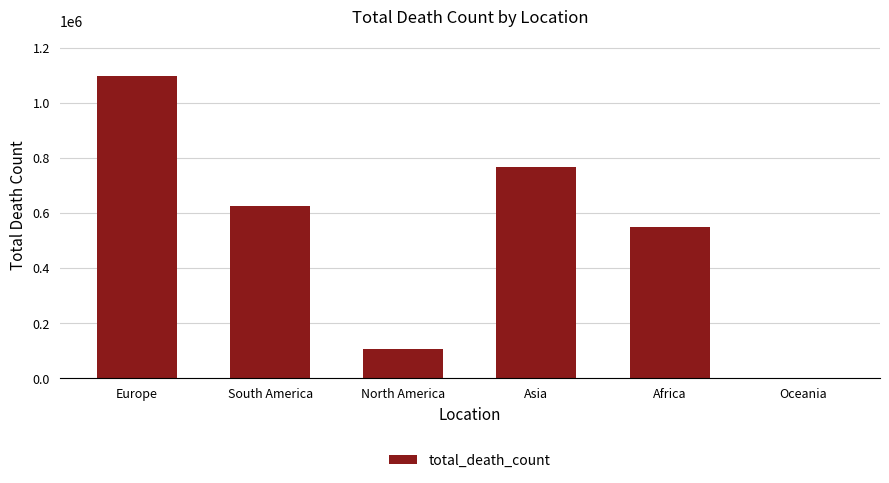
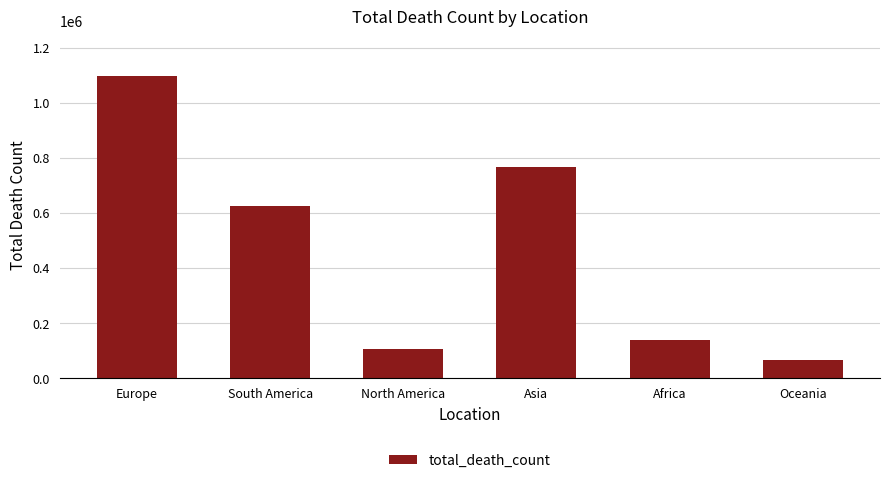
  {
    "Europe": 1100000,
    "South America": 630000,
    "North America": 110000,
    "Asia": 770000,
-   "Africa": 550000,
-   "Oceania": 0
+   "Africa": 140000,
+   "Oceania": 70000
  }
